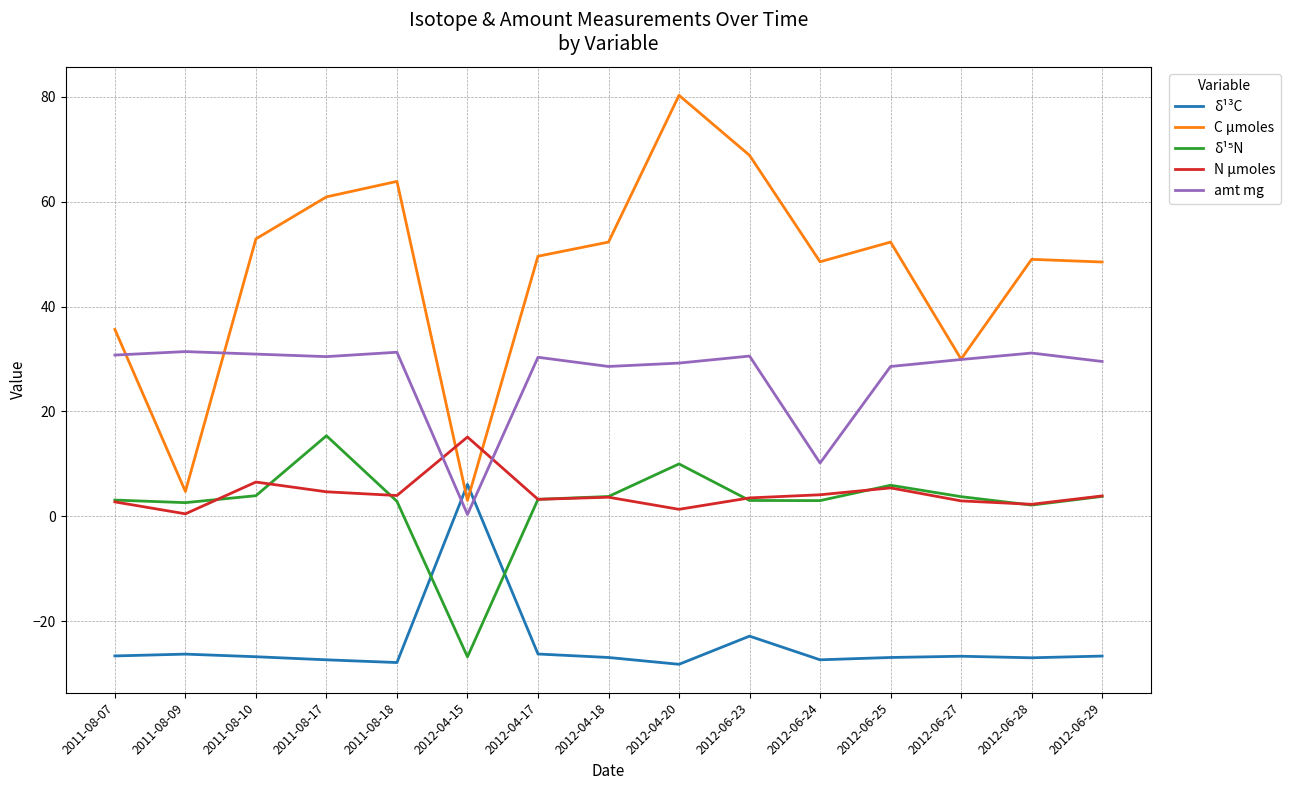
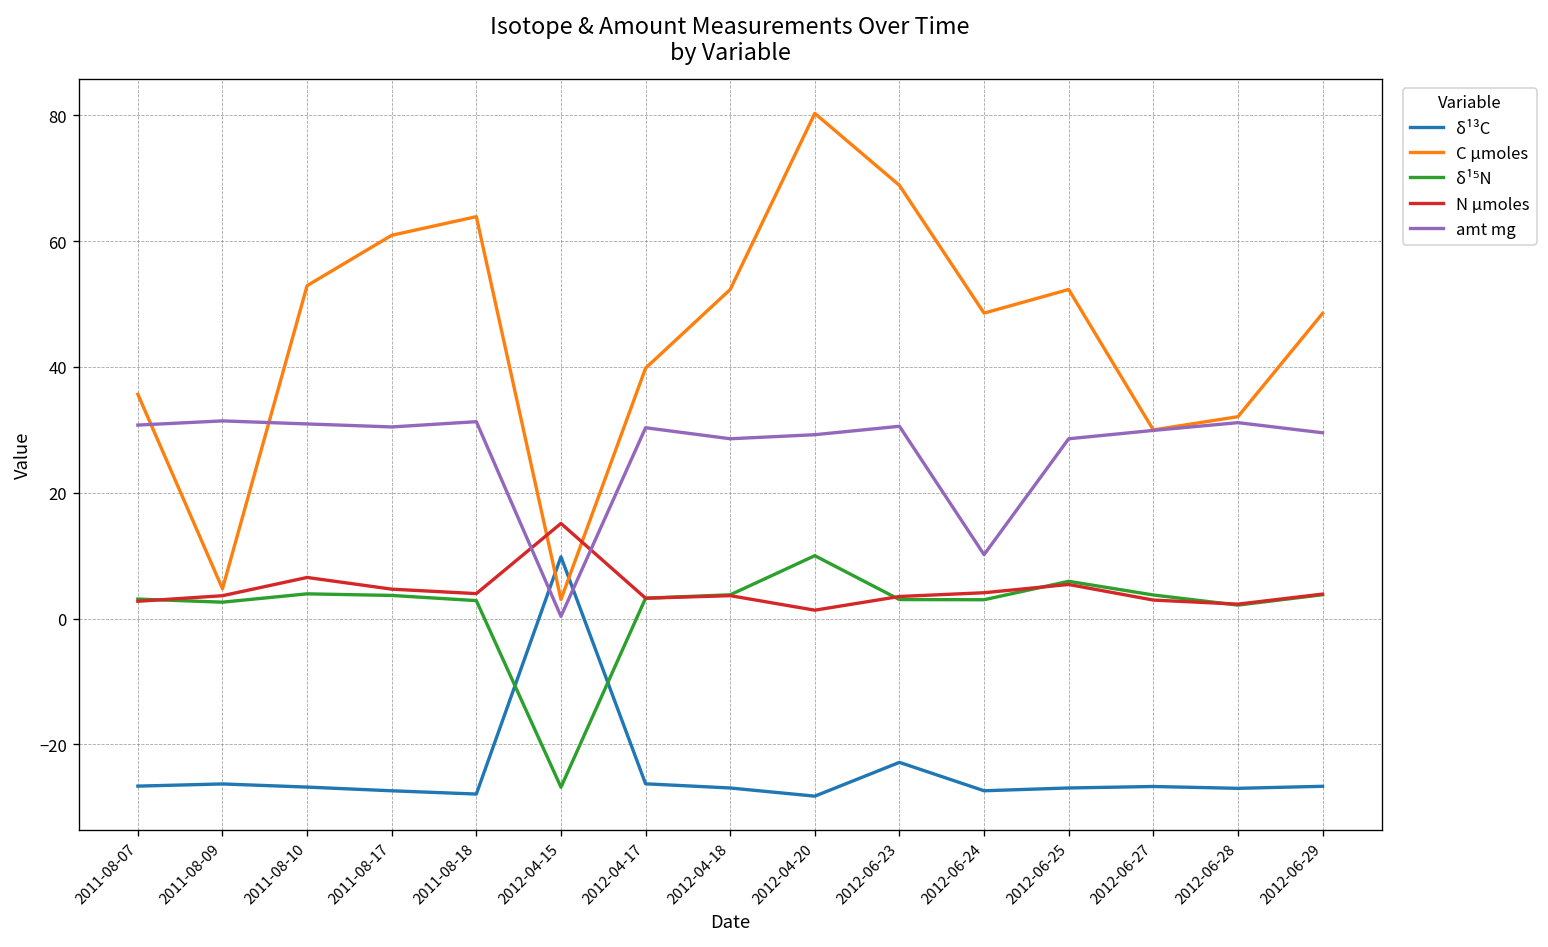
  {
    "δ¹³C": {
      "2011-08-07": -27,
      "2011-08-09": -26,
      "2011-08-10": -27,
      "2011-08-17": -27,
      "2011-08-18": -28,
-     "2012-04-15": 6,
+     "2012-04-15": 10,
      "2012-04-17": -26,
      "2012-04-18": -27,
      "2012-04-20": -28,
      "2012-06-23": -23,
      "2012-06-24": -27,
      "2012-06-25": -27,
      "2012-06-27": -27,
      "2012-06-28": -27,
      "2012-06-29": -27
    },
    "C μmoles": {
      "2011-08-07": 36,
      "2011-08-09": 5,
      "2011-08-10": 53,
      "2011-08-17": 61,
      "2011-08-18": 64,
      "2012-04-15": 3,
-     "2012-04-17": 50,
+     "2012-04-17": 40,
      "2012-04-18": 52,
      "2012-04-20": 80,
      "2012-06-23": 69,
      "2012-06-24": 49,
      "2012-06-25": 52,
-     "2012-06-28": 49,
+     "2012-06-28": 32,
      "2012-06-29": 49
    },
    "δ¹⁵N": {
      "2011-08-09": 3,
      "2011-08-10": 4,
-     "2011-08-17": 15,
+     "2011-08-17": 4,
      "2011-08-18": 3,
      "2012-04-15": -27,
      "2012-04-20": 10,
      "2012-06-23": 3,
      "2012-06-24": 3,
      "2012-06-25": 6,
      "2012-06-27": 4
    },
    "N μmoles": {
-     "2011-08-09": 0,
+     "2011-08-09": 4,
      "2011-08-10": 7,
      "2011-08-17": 5,
      "2011-08-18": 4,
      "2012-04-15": 15,
      "2012-04-20": 1,
      "2012-06-23": 4,
      "2012-06-24": 4,
      "2012-06-25": 5,
      "2012-06-27": 3
    },
    "amt mg": {
      "2011-08-07": 31,
      "2011-08-09": 31,
      "2011-08-10": 31,
      "2011-08-17": 30,
      "2011-08-18": 31,
      "2012-04-15": 0,
      "2012-04-17": 30,
      "2012-04-18": 29,
      "2012-04-20": 29,
      "2012-06-23": 31,
      "2012-06-24": 10,
      "2012-06-25": 29,
      "2012-06-28": 31,
      "2012-06-29": 30
    }
  }
